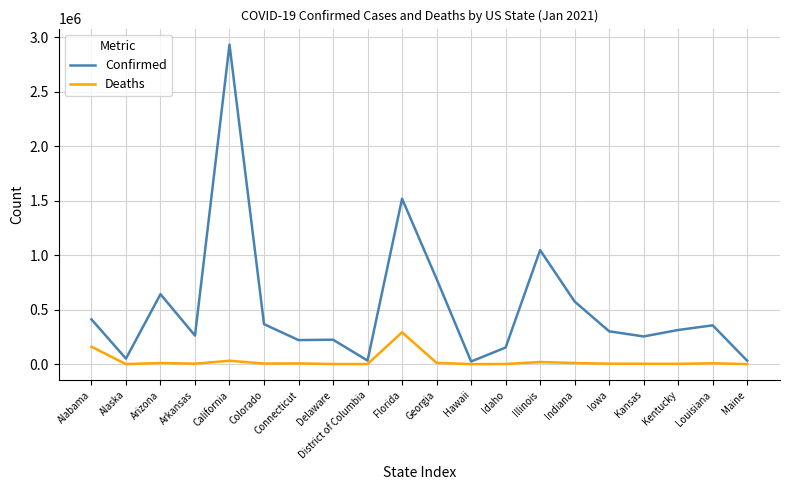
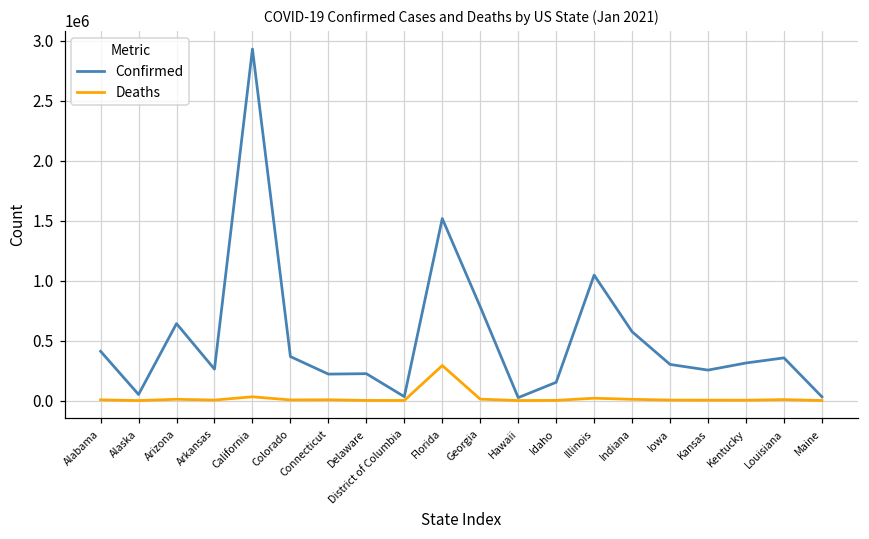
  {
    "Confirmed": {
      "Alabama": 410000,
      "Alaska": 50000,
      "Arizona": 640000,
      "Arkansas": 260000,
      "California": 2930000,
      "Colorado": 370000,
      "Connecticut": 220000,
      "Delaware": 220000,
      "District of Columbia": 30000,
      "Florida": 1520000,
      "Georgia": 780000,
      "Hawaii": 20000,
      "Idaho": 150000,
      "Illinois": 1050000,
      "Indiana": 570000,
      "Iowa": 300000,
      "Kansas": 250000,
      "Kentucky": 310000,
      "Louisiana": 360000,
      "Maine": 30000
    },
    "Deaths": {
-     "Alabama": 160000,
+     "Alabama": 10000,
      "Alaska": 0,
      "Arizona": 10000,
      "Arkansas": 0,
      "California": 30000,
      "Colorado": 10000,
      "Connecticut": 10000,
      "Delaware": 0,
      "District of Columbia": 0,
      "Florida": 290000,
      "Georgia": 10000,
      "Hawaii": 0,
      "Idaho": 0,
      "Illinois": 20000,
      "Indiana": 10000,
      "Iowa": 0,
      "Kansas": 0,
      "Kentucky": 0,
      "Louisiana": 10000,
      "Maine": 0
    }
  }
